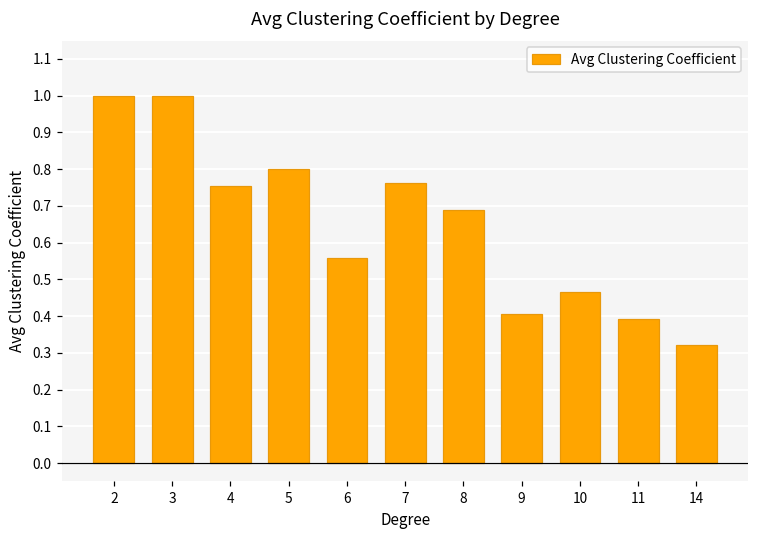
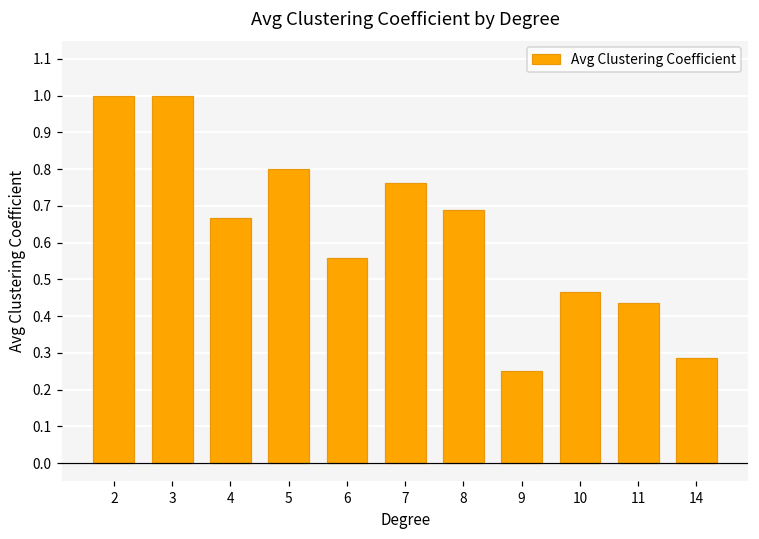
  {
    "2": 1.00,
    "3": 1.00,
-   "4": 0.75,
+   "4": 0.67,
    "5": 0.80,
    "6": 0.56,
    "7": 0.76,
    "8": 0.69,
-   "9": 0.41,
+   "9": 0.25,
    "10": 0.47,
-   "11": 0.39,
-   "14": 0.32
+   "11": 0.44,
+   "14": 0.29
  }
